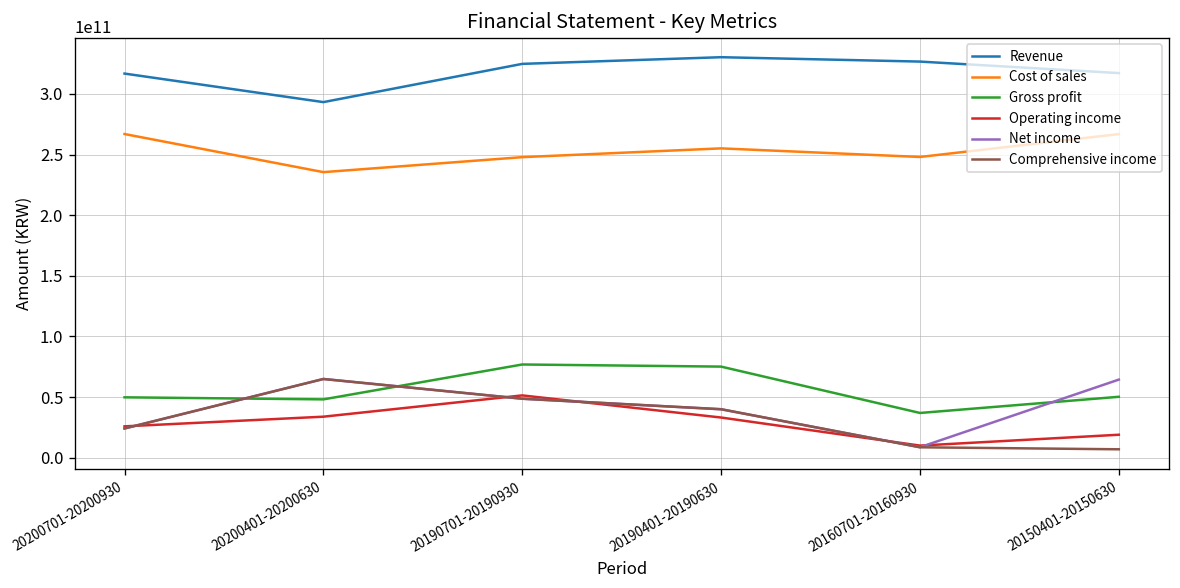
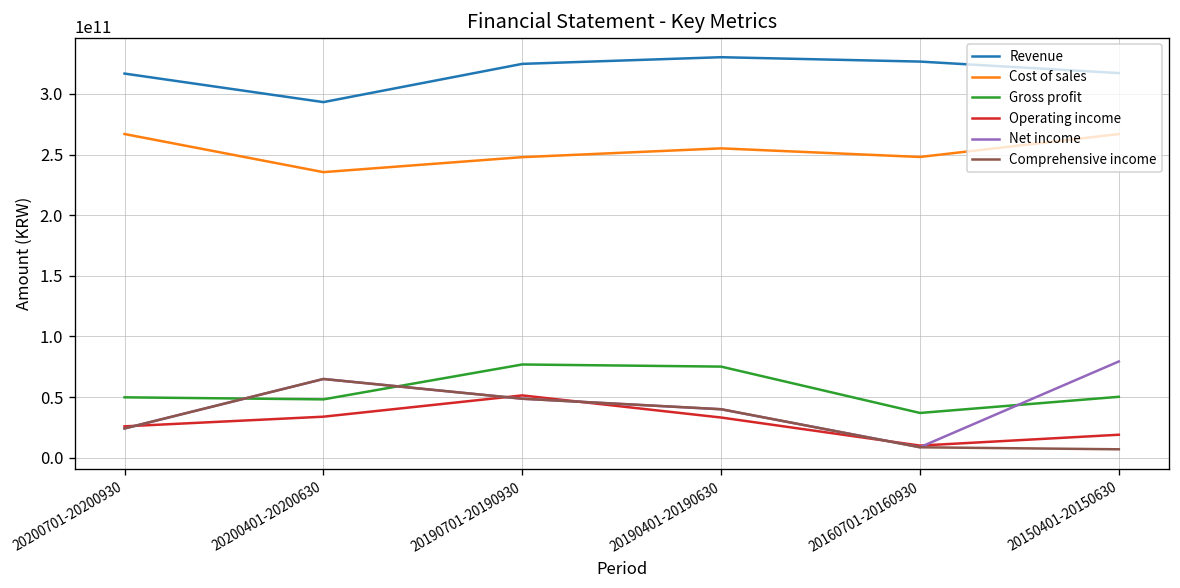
  {
    "Revenue": {
      "20200701-20200930": 317000000000,
      "20200401-20200630": 293000000000,
      "20190701-20190930": 325000000000,
      "20190401-20190630": 330000000000,
      "20160701-20160930": 327000000000
    },
    "Cost of sales": {
      "20200701-20200930": 267000000000,
      "20200401-20200630": 235000000000,
      "20190701-20190930": 248000000000,
      "20190401-20190630": 255000000000,
      "20160701-20160930": 248000000000
    },
    "Gross profit": {
      "20200701-20200930": 50000000000,
      "20200401-20200630": 48000000000,
      "20190701-20190930": 77000000000,
      "20190401-20190630": 75000000000,
      "20160701-20160930": 37000000000,
      "20150401-20150630": 50000000000
    },
    "Operating income": {
      "20200401-20200630": 34000000000,
      "20190701-20190930": 51000000000,
      "20190401-20190630": 33000000000,
      "20150401-20150630": 19000000000
    },
    "Net income": {
-     "20150401-20150630": 64000000000
+     "20150401-20150630": 79000000000
    },
    "Comprehensive income": {
      "20150401-20150630": 7000000000
    }
  }
